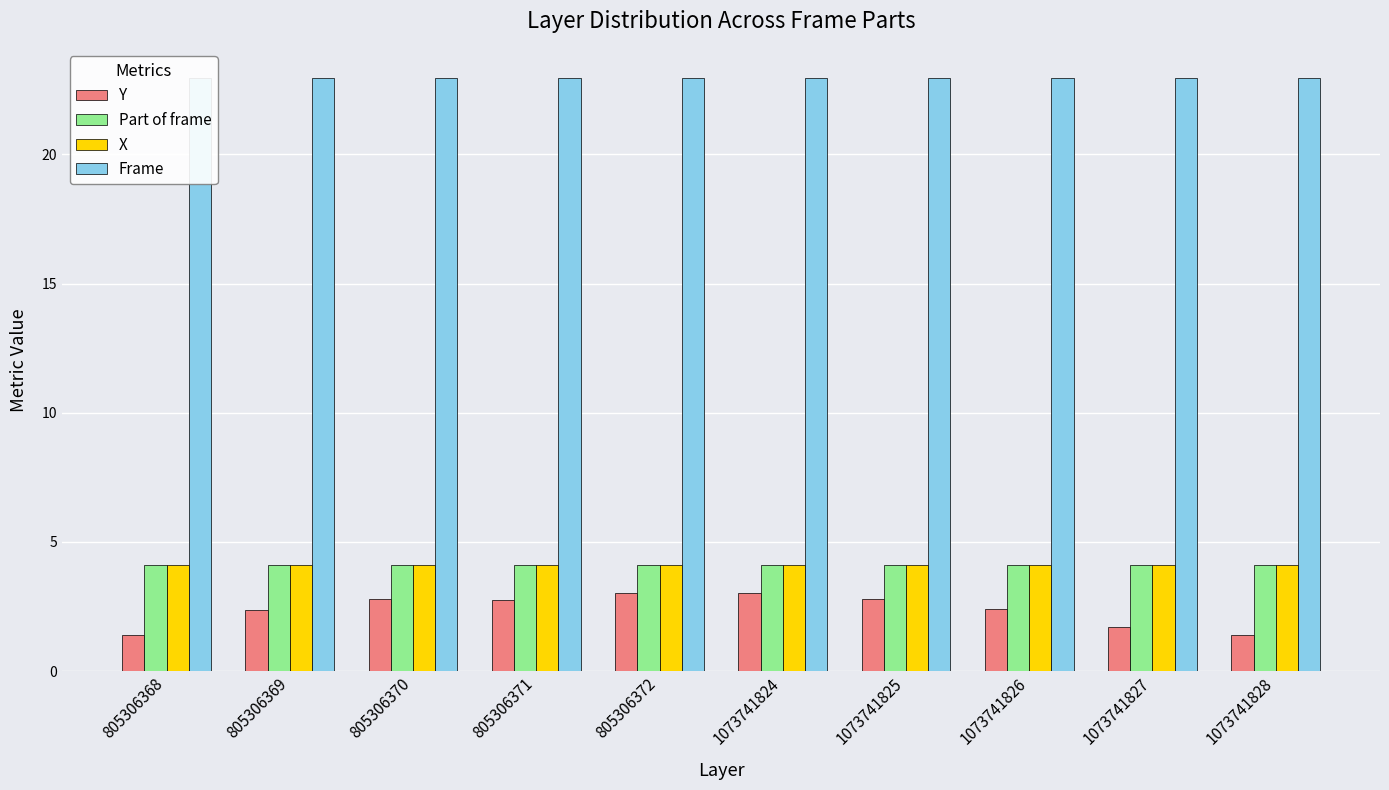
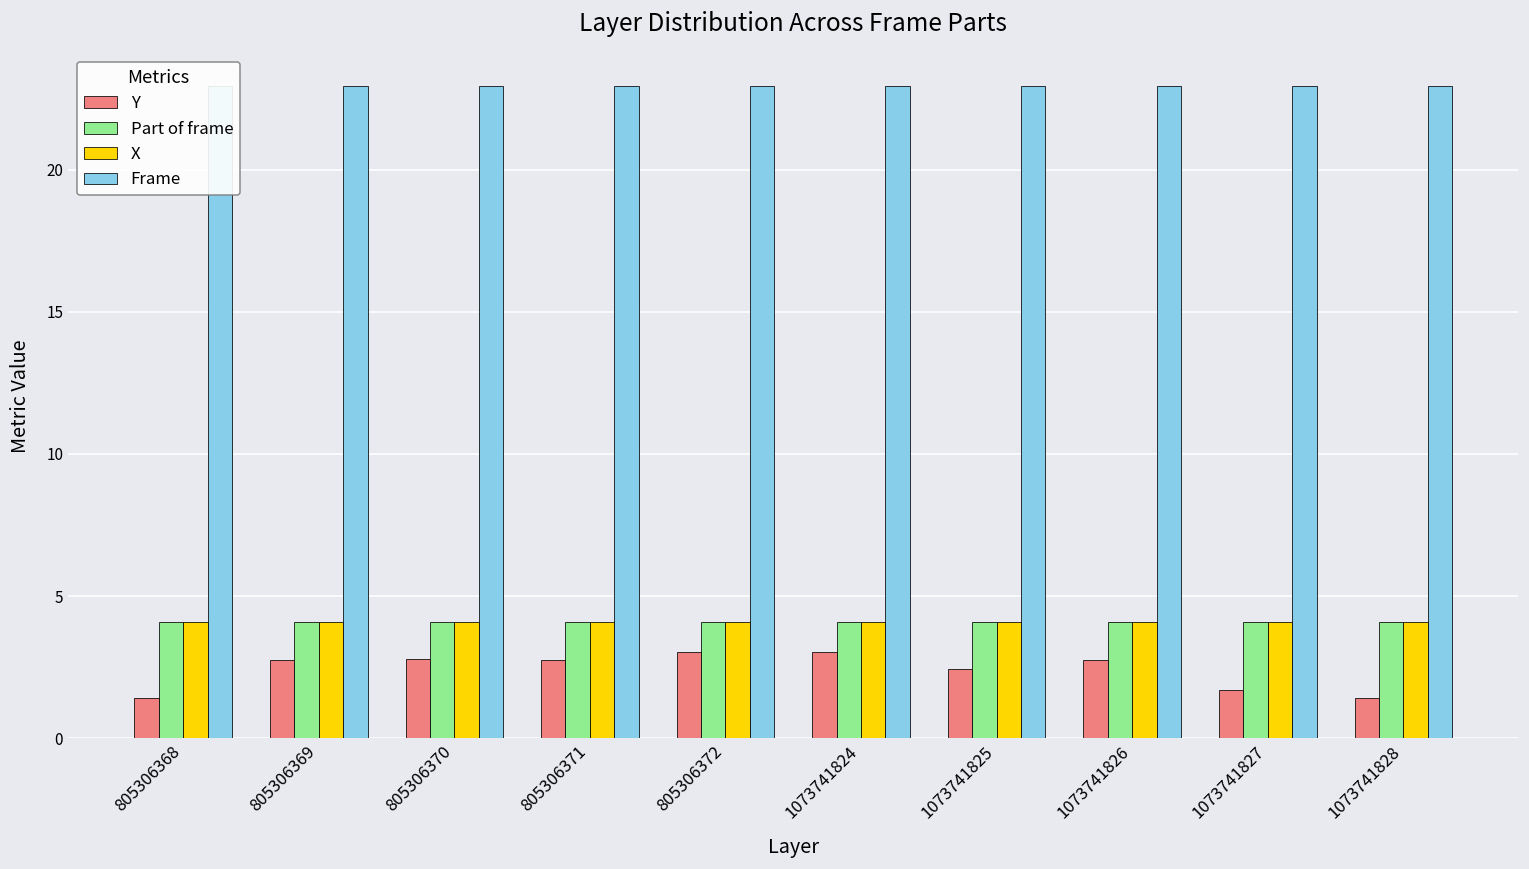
  {
    "Y": {
      "805306368": 1.4,
-     "805306369": 2.4,
+     "805306369": 2.8,
      "805306370": 2.8,
      "805306371": 2.8,
      "805306372": 3.0,
      "1073741824": 3.0,
-     "1073741825": 2.8,
-     "1073741826": 2.4,
+     "1073741825": 2.4,
+     "1073741826": 2.8,
      "1073741827": 1.7,
      "1073741828": 1.4
    },
    "Part of frame": {
      "805306368": 4.1,
      "805306369": 4.1,
      "805306370": 4.1,
      "805306371": 4.1,
      "805306372": 4.1,
      "1073741824": 4.1,
      "1073741825": 4.1,
      "1073741826": 4.1,
      "1073741827": 4.1,
      "1073741828": 4.1
    },
    "X": {
      "805306368": 4.1,
      "805306369": 4.1,
      "805306370": 4.1,
      "805306371": 4.1,
      "805306372": 4.1,
      "1073741824": 4.1,
      "1073741825": 4.1,
      "1073741826": 4.1,
      "1073741827": 4.1,
      "1073741828": 4.1
    },
    "Frame": {
      "805306369": 22.9,
      "805306370": 22.9,
      "805306371": 22.9,
      "805306372": 22.9,
      "1073741824": 22.9,
      "1073741825": 22.9,
      "1073741826": 22.9,
      "1073741827": 22.9,
      "1073741828": 22.9
    }
  }
